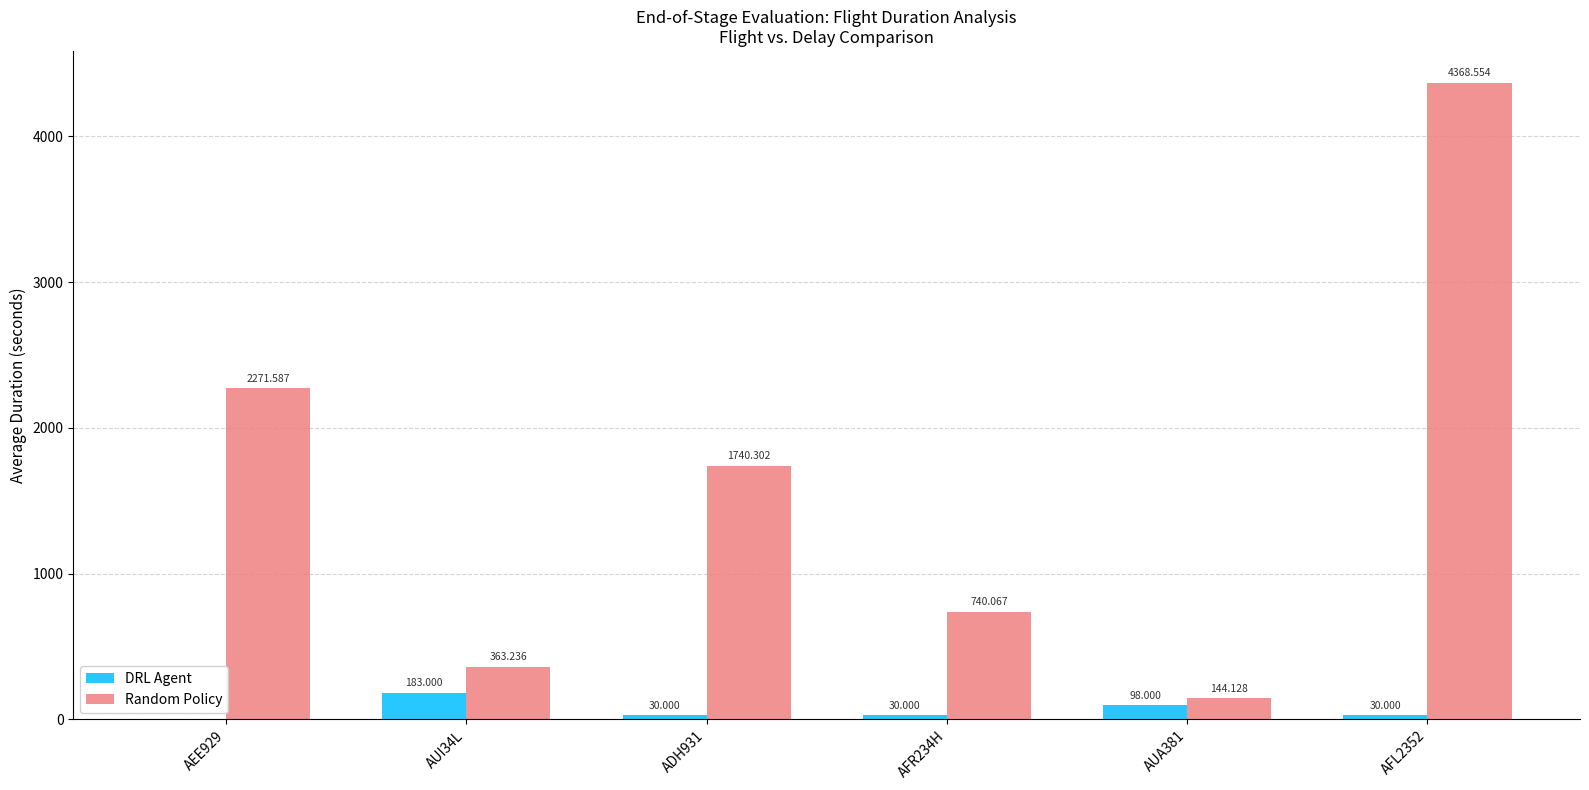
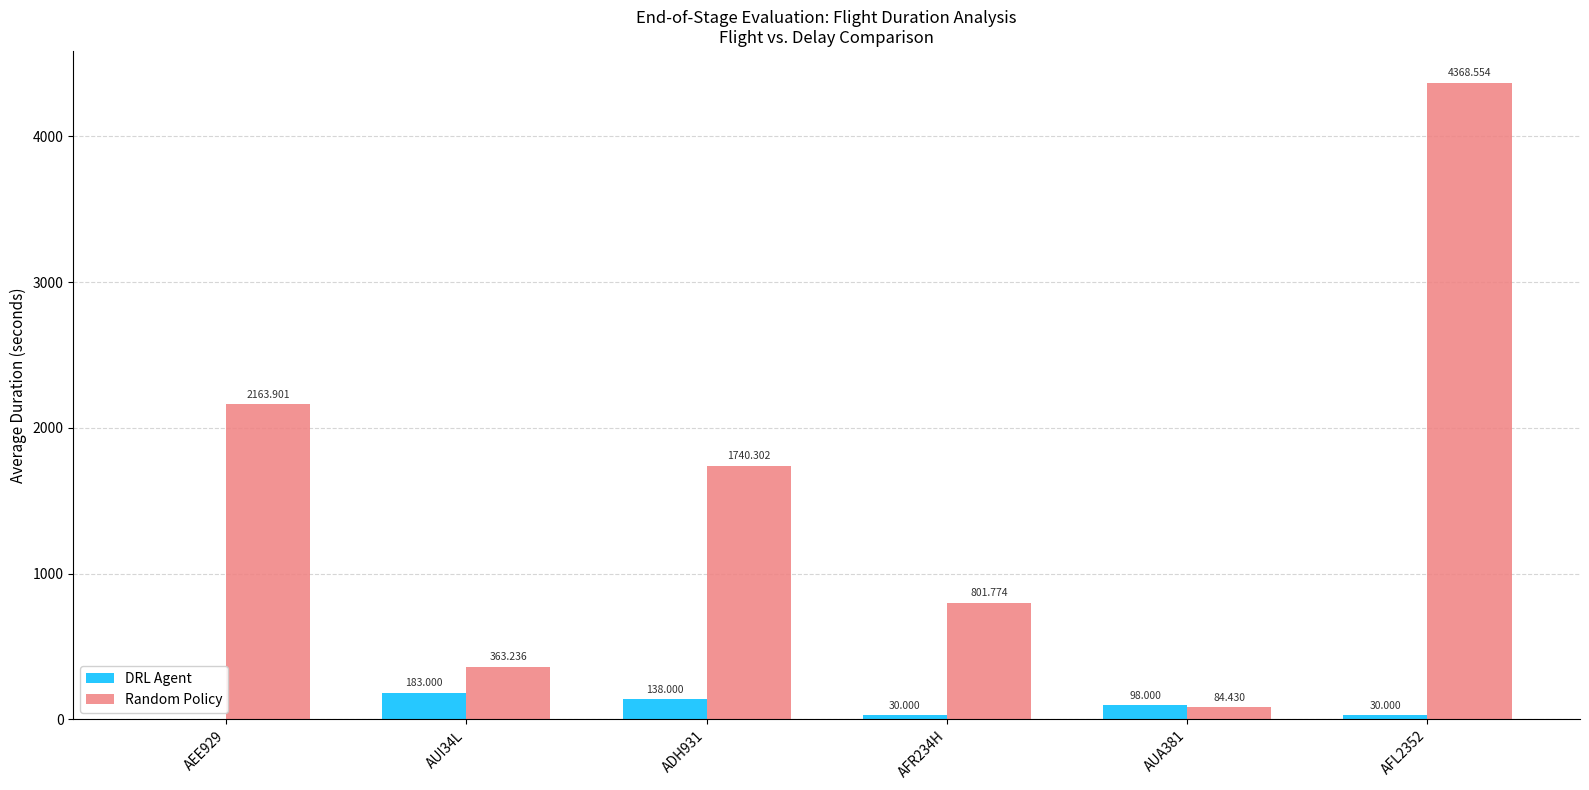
  {
    "DRL Agent": {
      "AUI34L": 183.000,
-     "ADH931": 30.000,
+     "ADH931": 138.000,
      "AFR234H": 30.000,
      "AUA381": 98.000,
      "AFL2352": 30.000
    },
    "Random Policy": {
-     "AEE929": 2271.587,
+     "AEE929": 2163.901,
      "AUI34L": 363.236,
      "ADH931": 1740.302,
-     "AFR234H": 740.067,
-     "AUA381": 144.128,
+     "AFR234H": 801.774,
+     "AUA381": 84.430,
      "AFL2352": 4368.554
    }
  }
